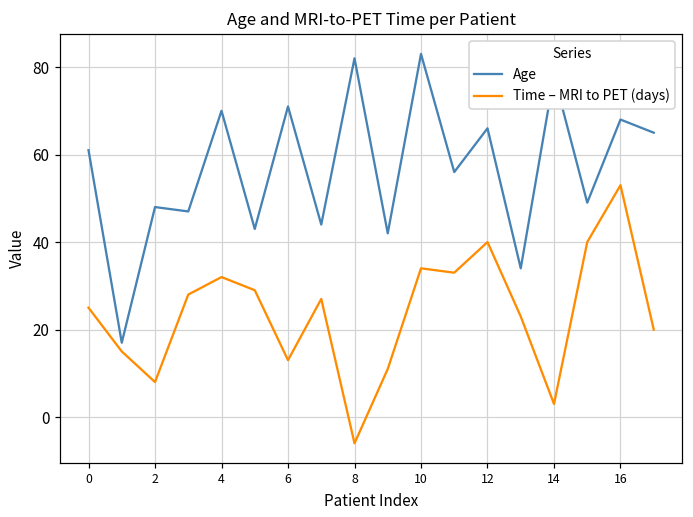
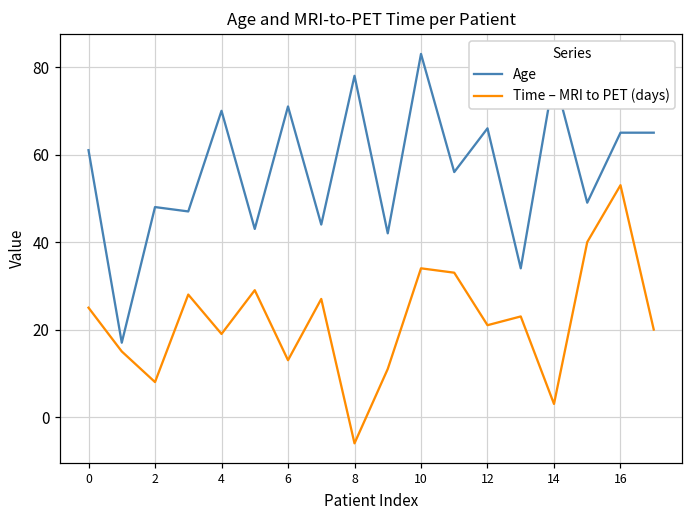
  {
    "Age": {
      "0": 61,
      "2": 48,
      "4": 70,
      "6": 71,
-     "8": 82,
+     "8": 78,
      "10": 83,
      "12": 66,
-     "16": 68
+     "16": 65
    },
    "Time – MRI to PET (days)": {
      "0": 25,
      "2": 8,
-     "4": 32,
+     "4": 19,
      "6": 13,
      "8": -6,
      "10": 34,
-     "12": 40,
+     "12": 21,
      "14": 3,
      "16": 53
    }
  }
